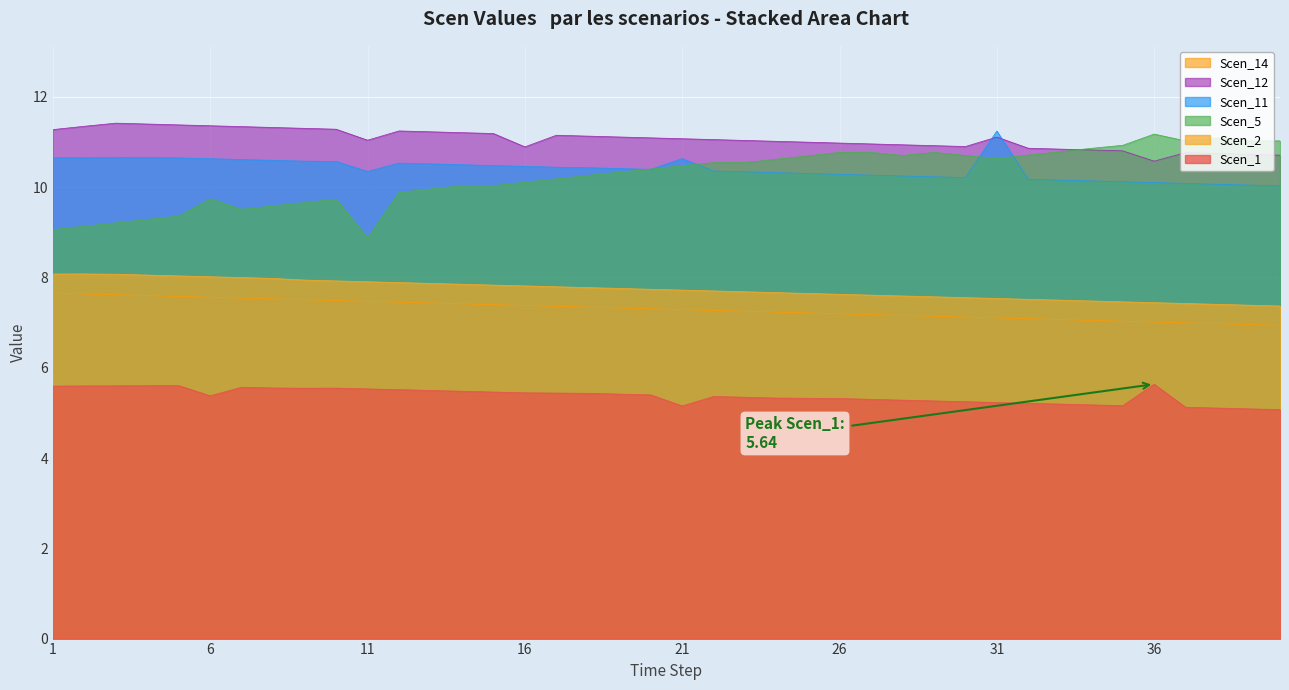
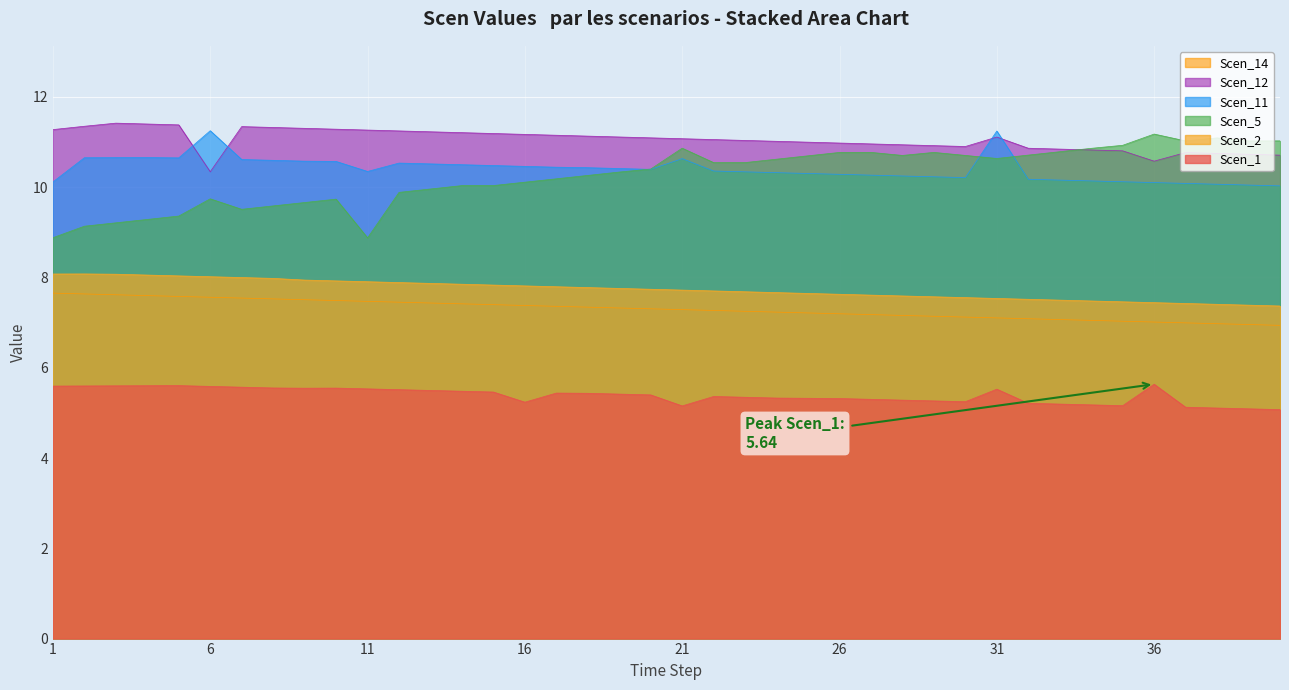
  {
    "Scen_12": {
      "1": 11.3,
-     "6": 11.4,
-     "11": 11.0,
-     "16": 10.9,
+     "6": 10.3,
+     "11": 11.3,
+     "16": 11.2,
      "21": 11.1,
      "26": 11.0,
      "31": 11.1,
      "36": 10.6
    },
    "Scen_11": {
-     "1": 10.7,
-     "6": 10.6,
+     "1": 10.1,
+     "6": 11.3,
      "11": 10.3,
      "16": 10.5,
      "21": 10.6,
      "26": 10.3,
      "31": 11.2,
      "36": 10.1
    },
    "Scen_5": {
-     "1": 9.1,
+     "1": 8.9,
      "6": 9.7,
      "11": 8.9,
      "16": 10.1,
-     "21": 10.5,
+     "21": 10.9,
      "26": 10.8,
      "31": 10.6,
      "36": 11.2
    },
    "Scen_1": {
      "1": 5.6,
-     "6": 5.4,
+     "6": 5.6,
      "11": 5.5,
-     "16": 5.4,
+     "16": 5.2,
      "21": 5.2,
-     "31": 5.2,
+     "31": 5.5,
      "36": 5.6
    }
  }
